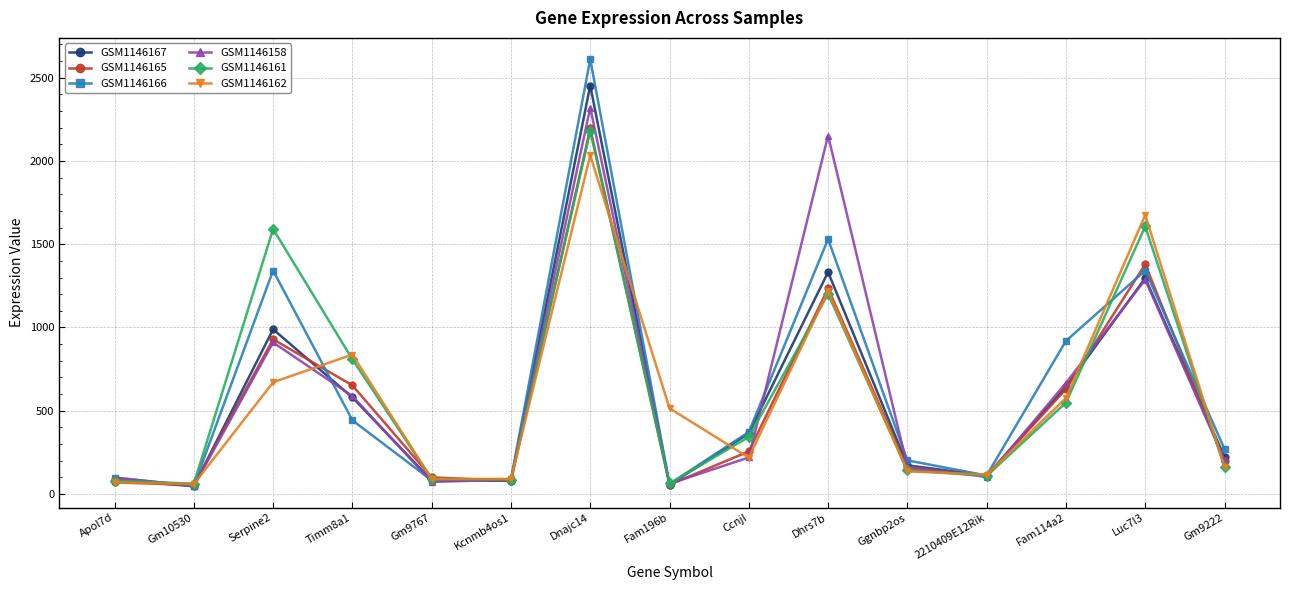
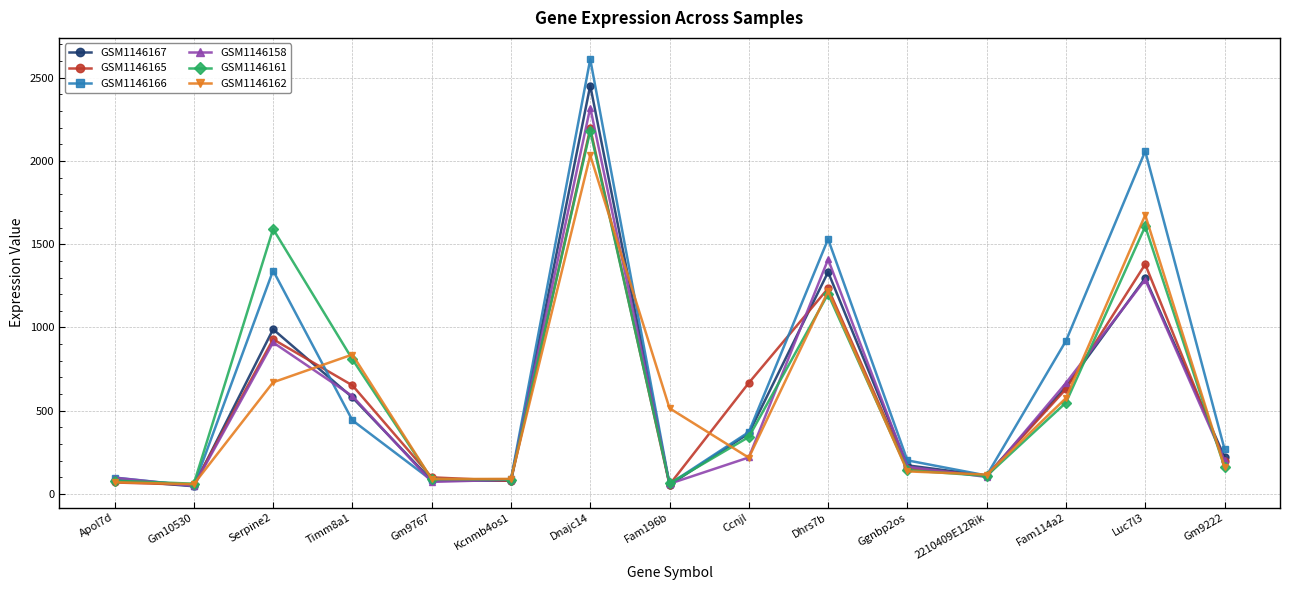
  {
    "GSM1146167": {
      "Serpine2": 990,
      "Dnajc14": 2450,
      "Dhrs7b": 1330,
      "Gm9222": 220
    },
    "GSM1146165": {
      "Serpine2": 930,
      "Timm8a1": 650,
-     "Ccnjl": 260,
+     "Ccnjl": 670,
      "Dhrs7b": 1230,
      "Luc7l3": 1380
    },
    "GSM1146166": {
      "Serpine2": 1340,
      "Timm8a1": 440,
      "Dnajc14": 2610,
      "Dhrs7b": 1530,
      "Ggnbp2os": 200,
      "Fam114a2": 920,
-     "Luc7l3": 1340,
+     "Luc7l3": 2060,
      "Gm9222": 270
    },
    "GSM1146158": {
      "Serpine2": 910,
      "Dnajc14": 2320,
-     "Dhrs7b": 2150,
+     "Dhrs7b": 1410,
      "Fam114a2": 670
    },
    "GSM1146161": {
      "Serpine2": 1590,
      "Timm8a1": 810,
      "Ccnjl": 340,
      "Dhrs7b": 1200,
      "Fam114a2": 550,
      "Luc7l3": 1610
    },
    "GSM1146162": {
      "Serpine2": 670,
      "Timm8a1": 840,
      "Dnajc14": 2030,
      "Fam196b": 520,
      "Dhrs7b": 1220,
      "Fam114a2": 580,
      "Luc7l3": 1680
    }
  }
